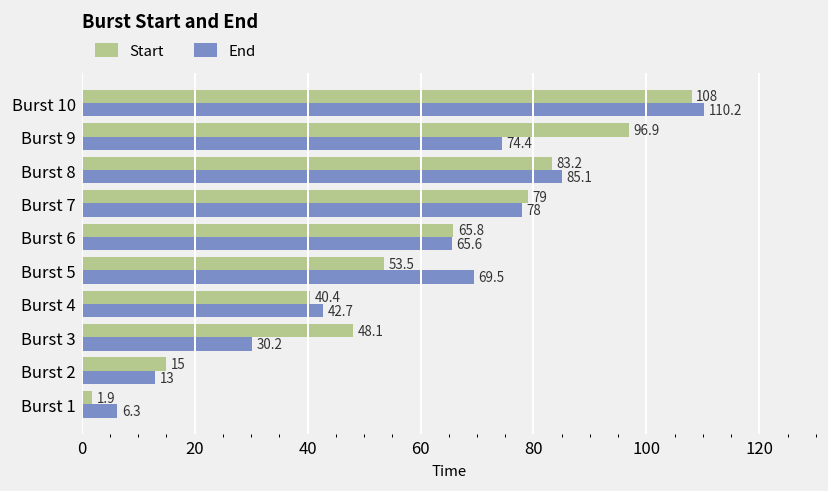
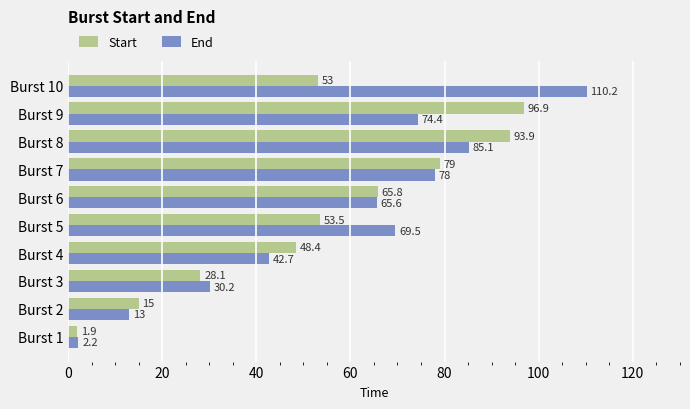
  {
    "Start": {
-     "Burst 10": 108,
+     "Burst 10": 53,
      "Burst 9": 96.9,
-     "Burst 8": 83.2,
+     "Burst 8": 93.9,
      "Burst 7": 79,
      "Burst 6": 65.8,
      "Burst 5": 53.5,
-     "Burst 4": 40.4,
-     "Burst 3": 48.1,
+     "Burst 4": 48.4,
+     "Burst 3": 28.1,
      "Burst 2": 15,
      "Burst 1": 1.9
    },
    "End": {
      "Burst 10": 110.2,
      "Burst 9": 74.4,
      "Burst 8": 85.1,
      "Burst 7": 78,
      "Burst 6": 65.6,
      "Burst 5": 69.5,
      "Burst 4": 42.7,
      "Burst 3": 30.2,
      "Burst 2": 13,
-     "Burst 1": 6.3
+     "Burst 1": 2.2
    }
  }
